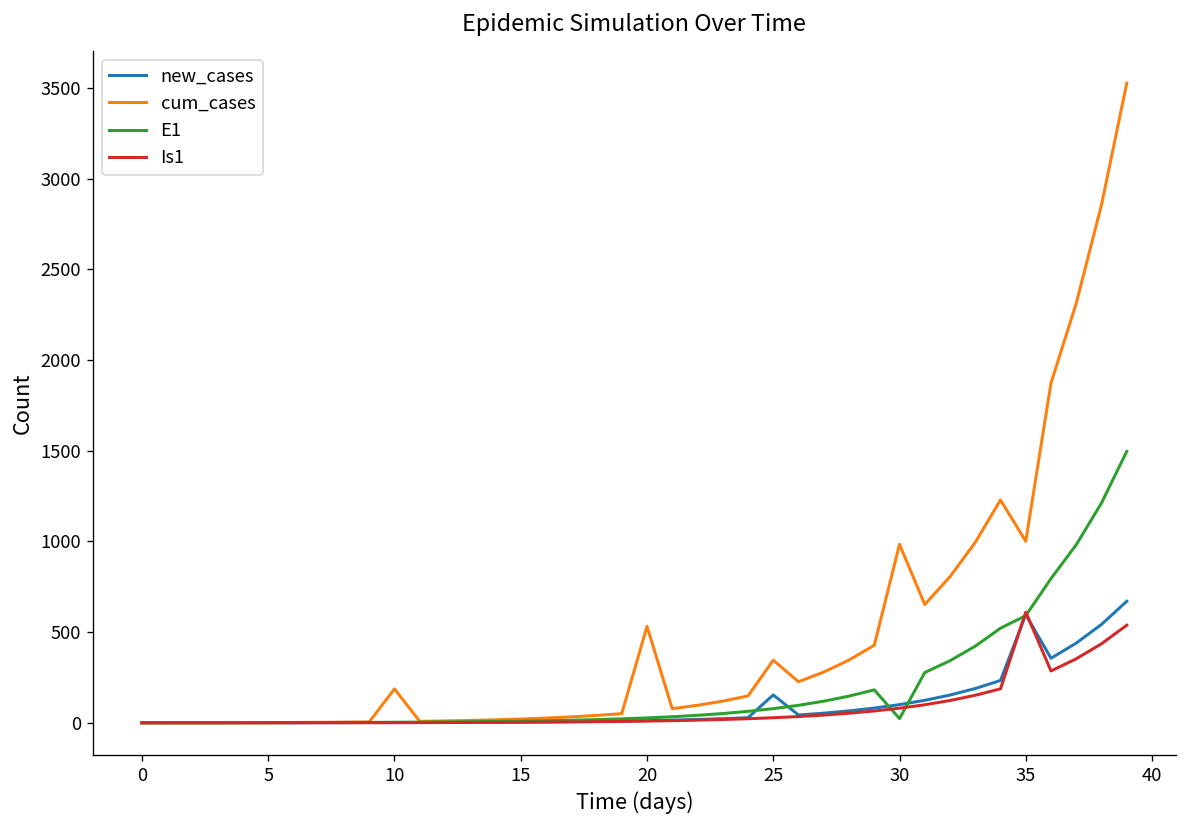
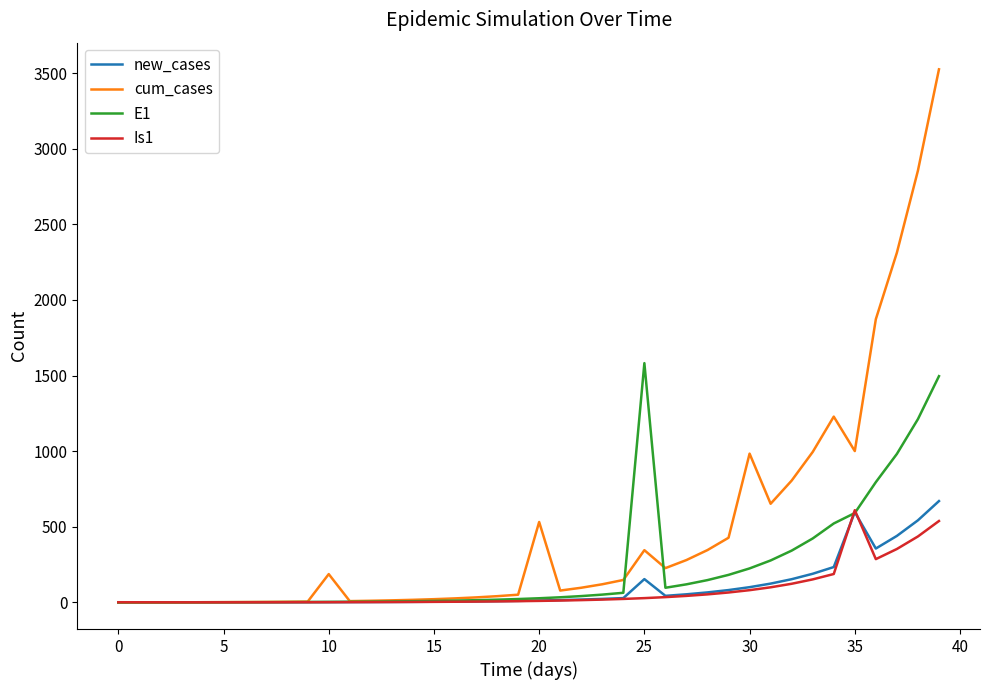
  {
    "new_cases": {
      "25": 150,
      "30": 100
    },
    "cum_cases": {
      "10": 190,
      "20": 530,
      "25": 350,
      "30": 980,
      "35": 1000
    },
    "E1": {
-     "25": 80,
-     "30": 20
+     "25": 1580,
+     "30": 220
    },
    "Is1": {
      "25": 30,
      "30": 80
    }
  }
